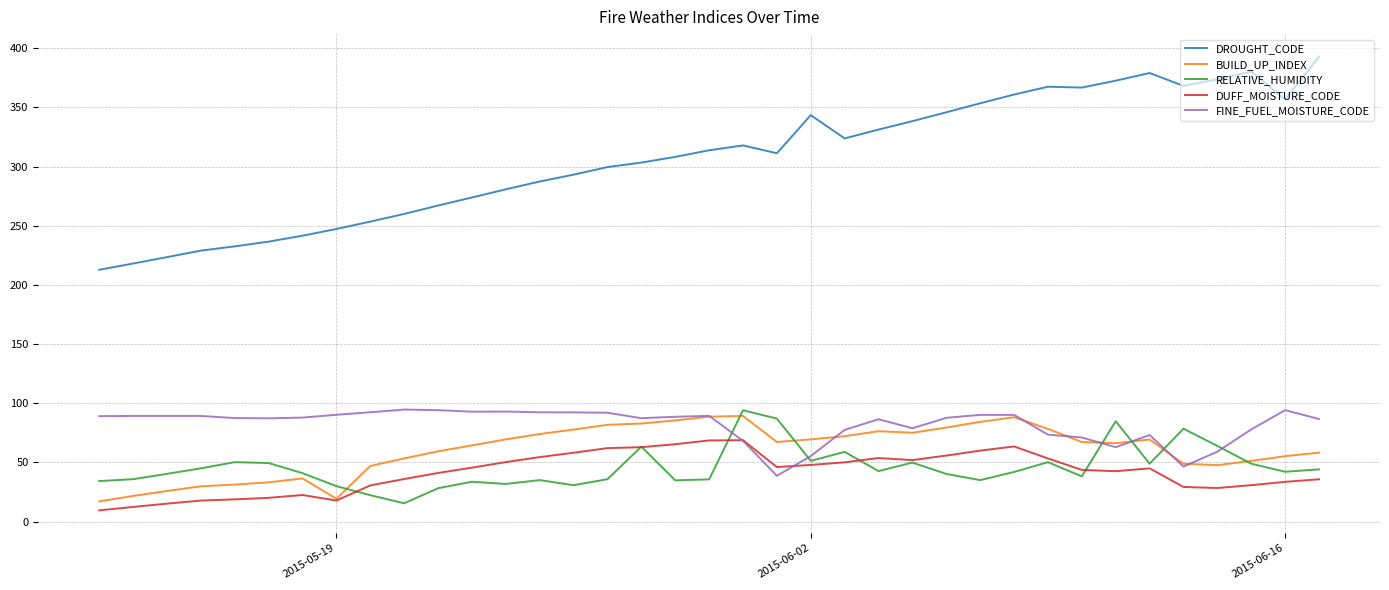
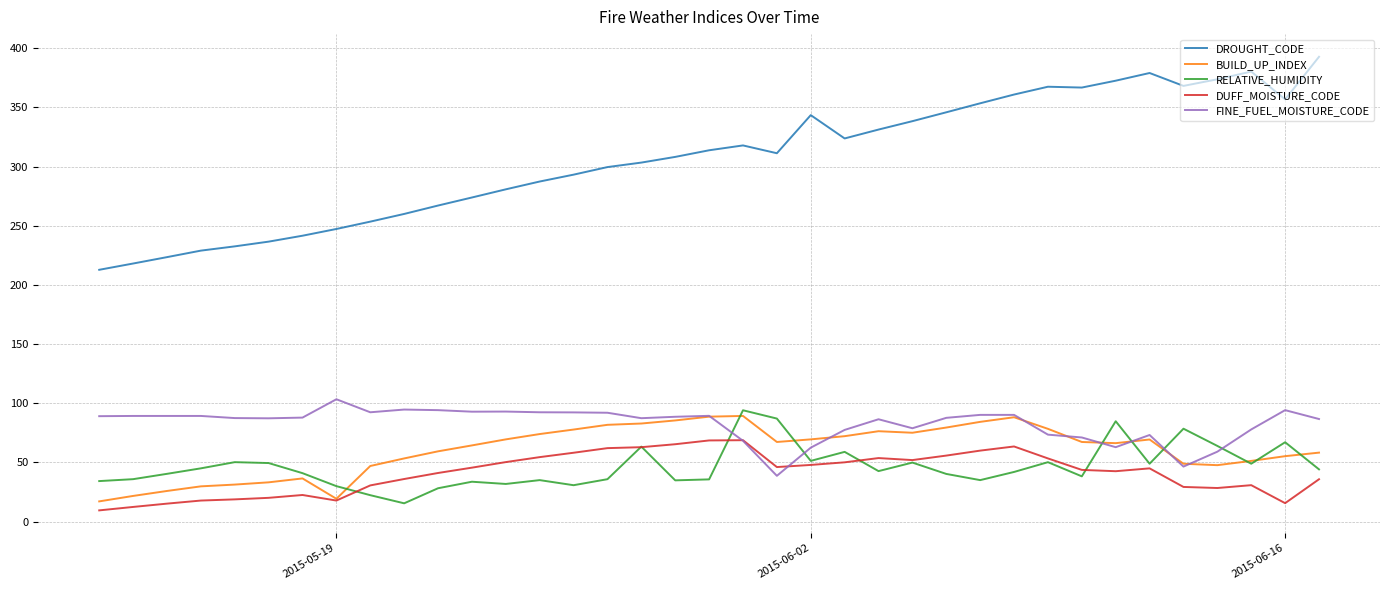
  {
    "DROUGHT_CODE": {
      "2015-05-19": 247,
      "2015-06-02": 344
    },
    "BUILD_UP_INDEX": {
      "2015-06-02": 70,
      "2015-06-16": 55
    },
    "RELATIVE_HUMIDITY": {
      "2015-05-19": 30,
      "2015-06-02": 51,
-     "2015-06-16": 42
+     "2015-06-16": 67
    },
    "DUFF_MOISTURE_CODE": {
      "2015-06-02": 48,
-     "2015-06-16": 34
+     "2015-06-16": 16
    },
    "FINE_FUEL_MOISTURE_CODE": {
-     "2015-05-19": 90,
-     "2015-06-02": 55,
+     "2015-05-19": 103,
+     "2015-06-02": 63,
      "2015-06-16": 94
    }
  }
